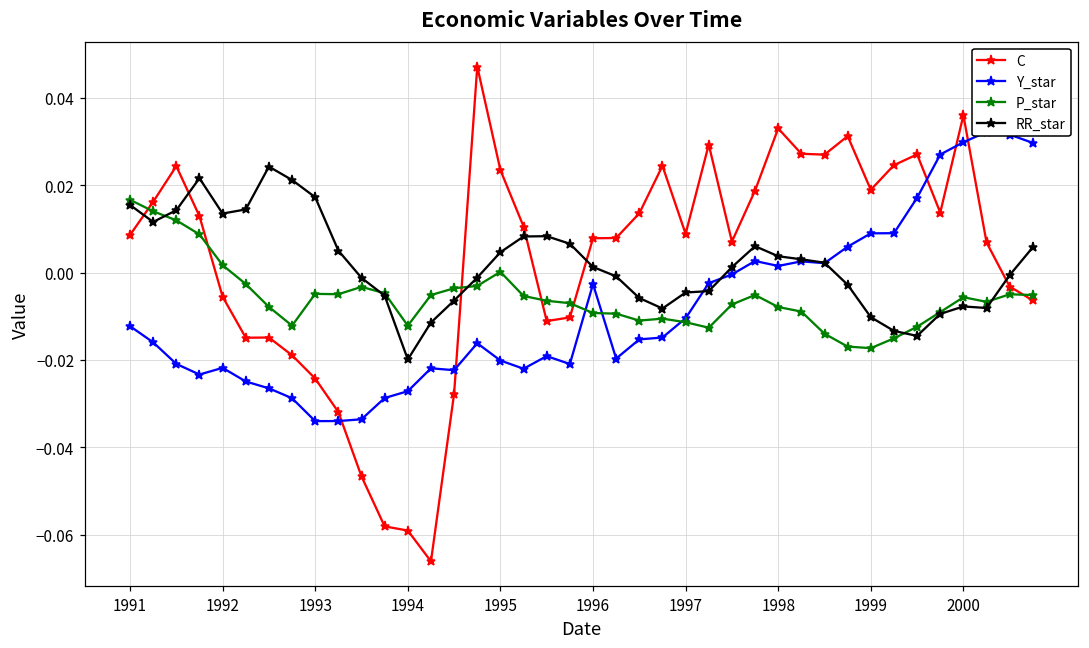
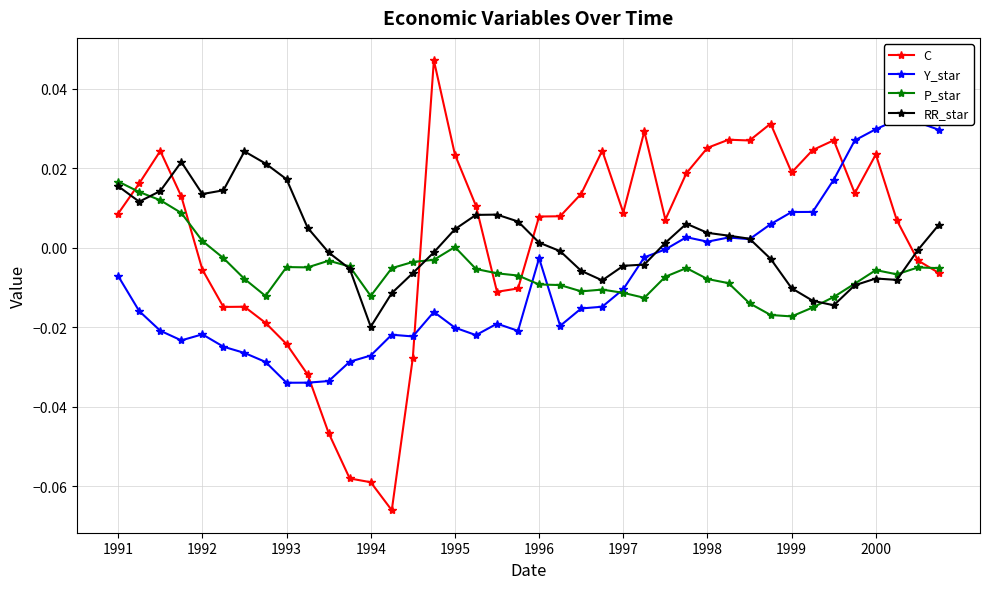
  {
    "C": {
      "1991": 0.009,
      "1992": -0.006,
      "1993": -0.024,
      "1994": -0.059,
      "1995": 0.023,
      "1996": 0.008,
      "1997": 0.009,
-     "1998": 0.033,
+     "1998": 0.025,
      "1999": 0.019,
-     "2000": 0.036
+     "2000": 0.023
    },
    "Y_star": {
-     "1991": -0.012,
+     "1991": -0.007,
      "1992": -0.022,
      "1993": -0.034,
      "1994": -0.027,
      "1995": -0.020,
      "1996": -0.003,
      "1997": -0.010,
      "1998": 0.001,
      "1999": 0.009,
      "2000": 0.030
    },
    "P_star": {
      "1991": 0.017,
      "1992": 0.002,
      "1993": -0.005,
      "1994": -0.012,
      "1995": 0.000,
      "1996": -0.009,
      "1997": -0.011,
      "1998": -0.008,
      "1999": -0.017,
      "2000": -0.006
    },
    "RR_star": {
      "1991": 0.015,
      "1992": 0.013,
      "1993": 0.017,
      "1994": -0.020,
      "1995": 0.005,
      "1996": 0.001,
      "1997": -0.005,
      "1998": 0.004,
      "1999": -0.010,
      "2000": -0.008
    }
  }
